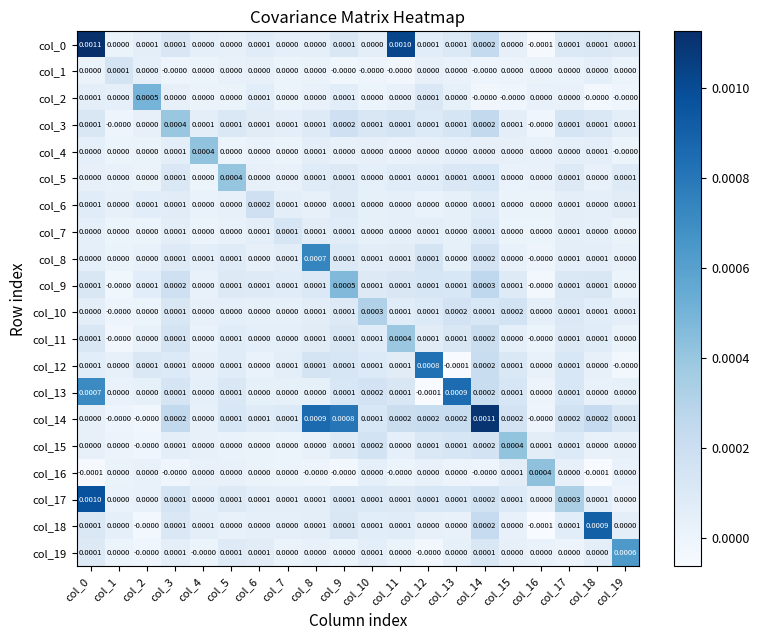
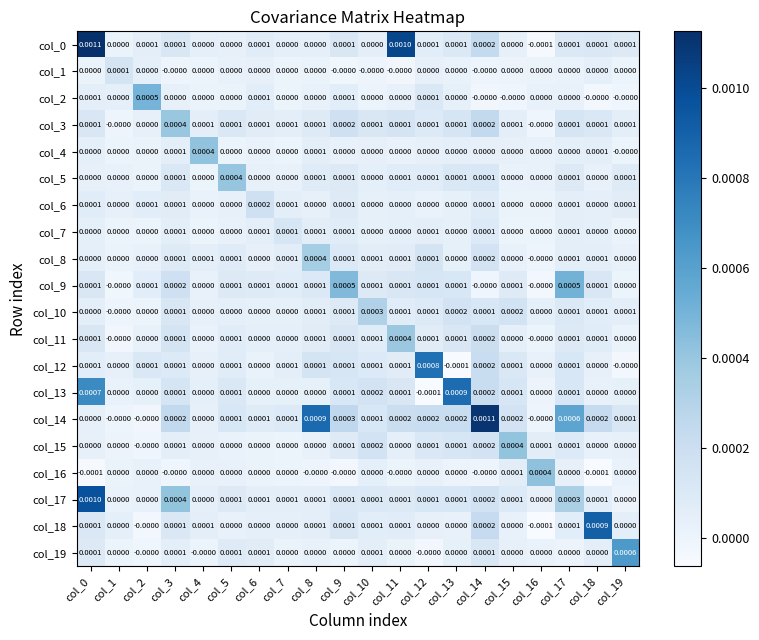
  {
    "col_8": {
      "col_0": 0.0000,
      "col_1": 0.0000,
      "col_2": 0.0000,
      "col_3": 0.0001,
      "col_4": 0.0001,
      "col_5": 0.0001,
      "col_6": 0.0000,
      "col_7": 0.0001,
-     "col_8": 0.0007,
+     "col_8": 0.0004,
      "col_9": 0.0001,
      "col_10": 0.0001,
      "col_11": 0.0001,
      "col_12": 0.0001,
      "col_13": 0.0000,
      "col_14": 0.0002,
      "col_15": 0.0000,
      "col_16": -0.0000,
      "col_17": 0.0001,
      "col_18": 0.0001,
      "col_19": 0.0000
    },
    "col_9": {
      "col_0": 0.0001,
      "col_1": -0.0000,
      "col_2": 0.0001,
      "col_3": 0.0002,
      "col_4": 0.0000,
      "col_5": 0.0001,
      "col_6": 0.0001,
      "col_7": 0.0001,
      "col_8": 0.0001,
      "col_9": 0.0005,
      "col_10": 0.0001,
      "col_11": 0.0001,
      "col_12": 0.0001,
      "col_13": 0.0001,
-     "col_14": 0.0003,
+     "col_14": -0.0000,
      "col_15": 0.0001,
      "col_16": -0.0000,
-     "col_17": 0.0001,
+     "col_17": 0.0005,
      "col_18": 0.0001,
      "col_19": 0.0000
    },
    "col_14": {
      "col_0": 0.0000,
      "col_1": -0.0000,
      "col_2": -0.0000,
      "col_3": 0.0002,
      "col_4": 0.0000,
      "col_5": 0.0001,
      "col_6": 0.0001,
      "col_7": 0.0001,
      "col_8": 0.0009,
-     "col_9": 0.0008,
+     "col_9": 0.0003,
      "col_10": 0.0001,
      "col_11": 0.0002,
      "col_12": 0.0002,
      "col_13": 0.0002,
      "col_14": 0.0011,
      "col_15": 0.0002,
      "col_16": -0.0000,
-     "col_17": 0.0002,
+     "col_17": 0.0006,
      "col_18": 0.0002,
      "col_19": 0.0001
    },
    "col_17": {
      "col_0": 0.0010,
      "col_1": 0.0000,
      "col_2": 0.0000,
-     "col_3": 0.0001,
+     "col_3": 0.0004,
      "col_4": 0.0000,
      "col_5": 0.0001,
      "col_6": 0.0001,
      "col_7": 0.0001,
      "col_8": 0.0001,
      "col_9": 0.0001,
      "col_10": 0.0001,
      "col_11": 0.0001,
      "col_12": 0.0001,
      "col_13": 0.0001,
      "col_14": 0.0002,
      "col_15": 0.0001,
      "col_16": 0.0000,
      "col_17": 0.0003,
      "col_18": 0.0001,
      "col_19": 0.0000
    }
  }
